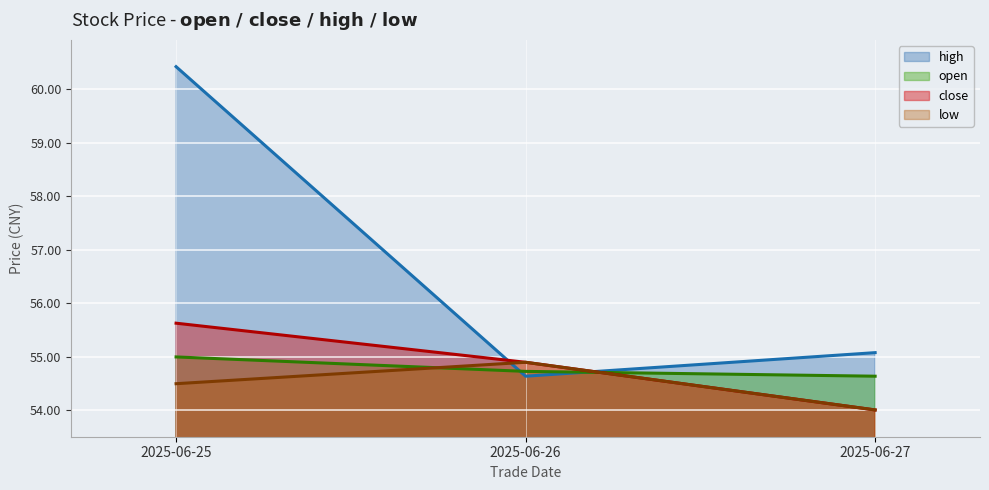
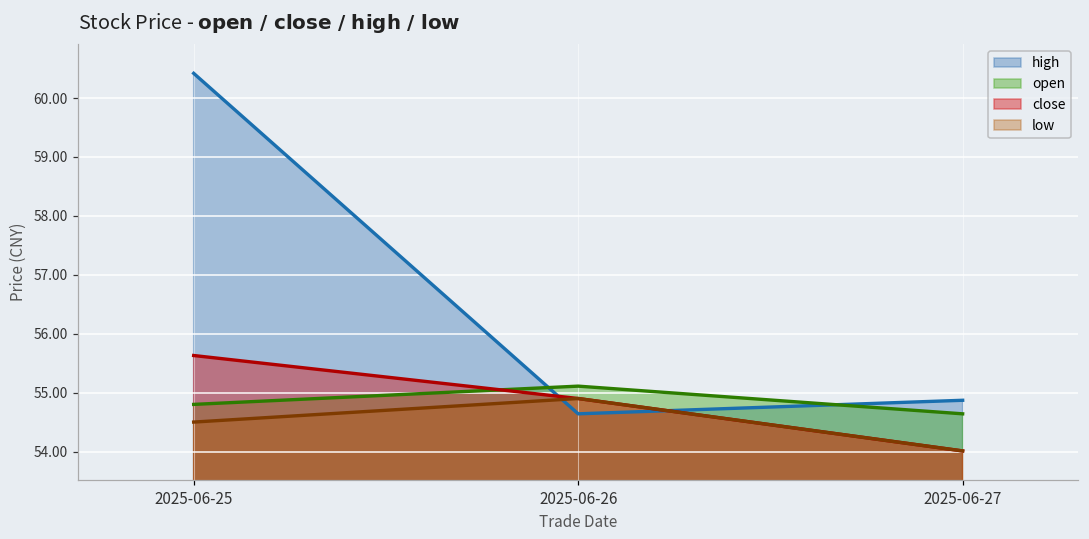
  {
    "high": {
      "2025-06-25": 60.4,
      "2025-06-26": 54.6,
-     "2025-06-27": 55.1
+     "2025-06-27": 54.9
    },
    "open": {
-     "2025-06-25": 55.0,
-     "2025-06-26": 54.7,
+     "2025-06-25": 54.8,
+     "2025-06-26": 55.1,
      "2025-06-27": 54.6
    },
    "close": {
      "2025-06-25": 55.6
    },
    "low": {
      "2025-06-25": 54.5
    }
  }
